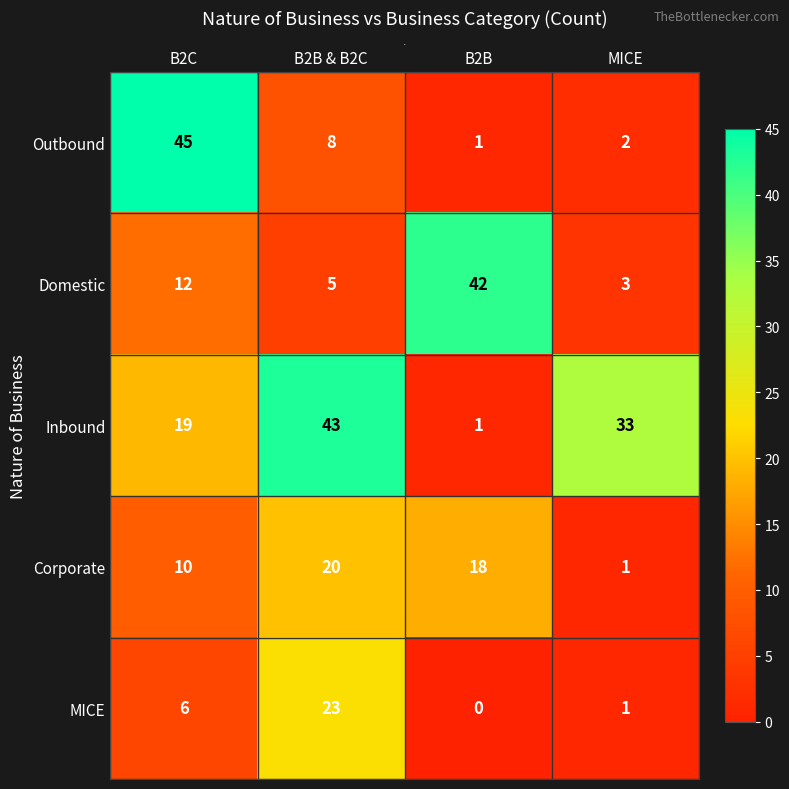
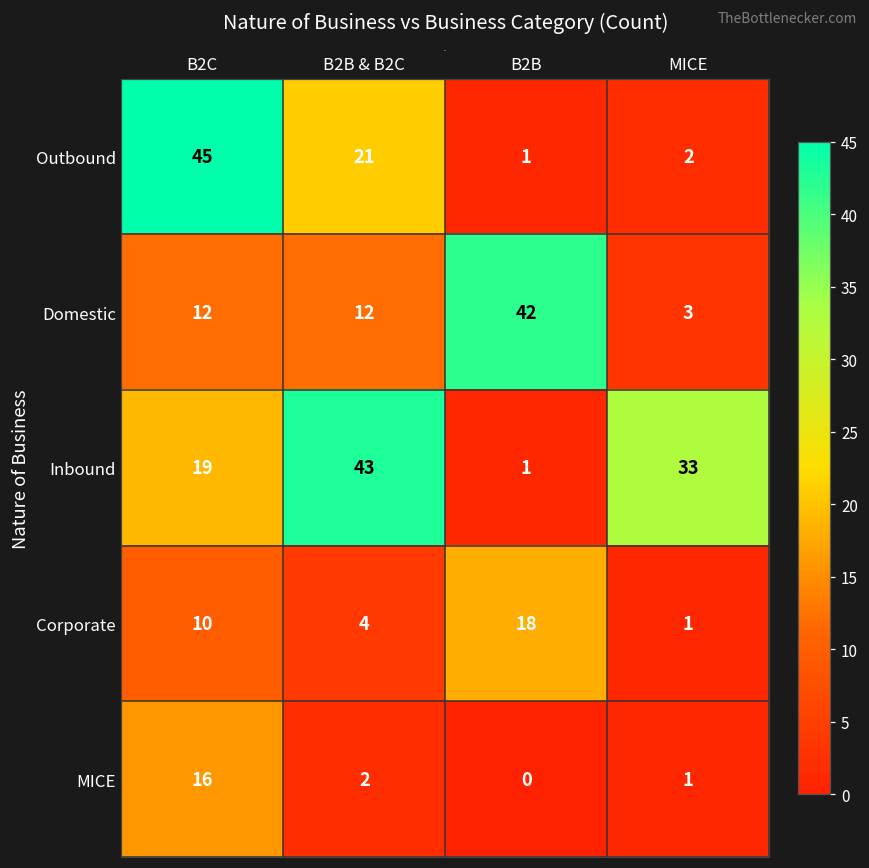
  {
    "Outbound": {
      "B2C": 45,
-     "B2B & B2C": 8,
+     "B2B & B2C": 21,
      "B2B": 1,
      "MICE": 2
    },
    "Domestic": {
      "B2C": 12,
-     "B2B & B2C": 5,
+     "B2B & B2C": 12,
      "B2B": 42,
      "MICE": 3
    },
    "Inbound": {
      "B2C": 19,
      "B2B & B2C": 43,
      "B2B": 1,
      "MICE": 33
    },
    "Corporate": {
      "B2C": 10,
-     "B2B & B2C": 20,
+     "B2B & B2C": 4,
      "B2B": 18,
      "MICE": 1
    },
    "MICE": {
-     "B2C": 6,
-     "B2B & B2C": 23,
+     "B2C": 16,
+     "B2B & B2C": 2,
      "B2B": 0,
      "MICE": 1
    }
  }
